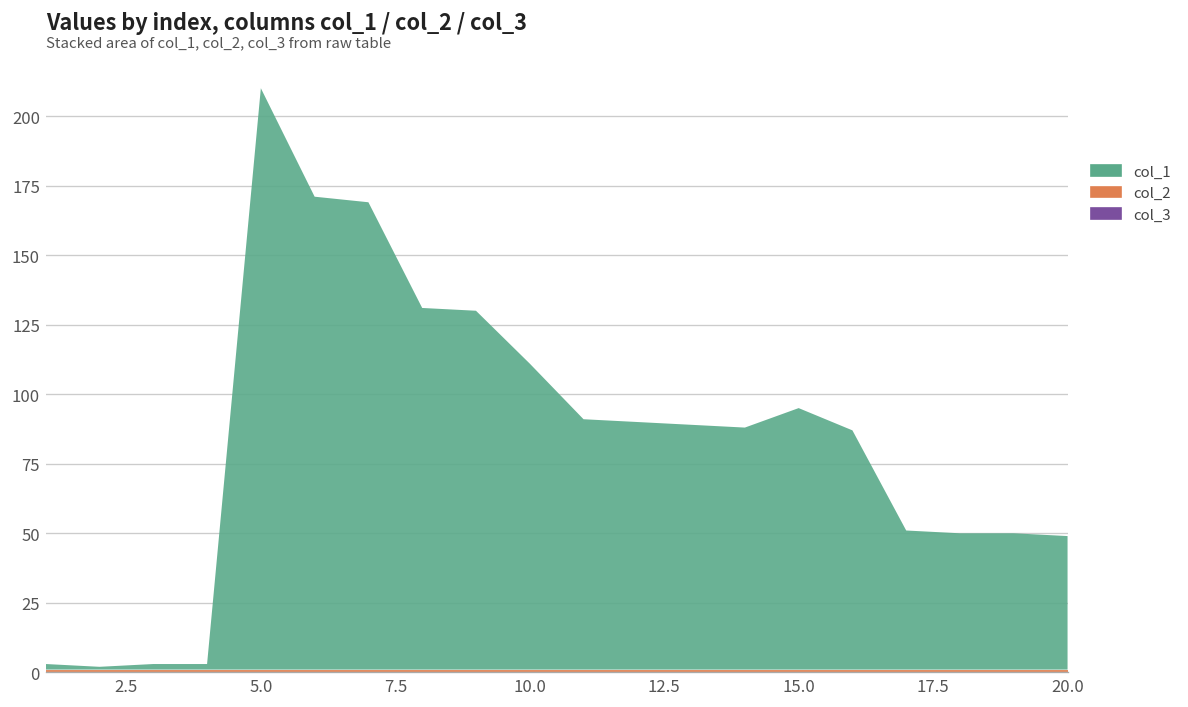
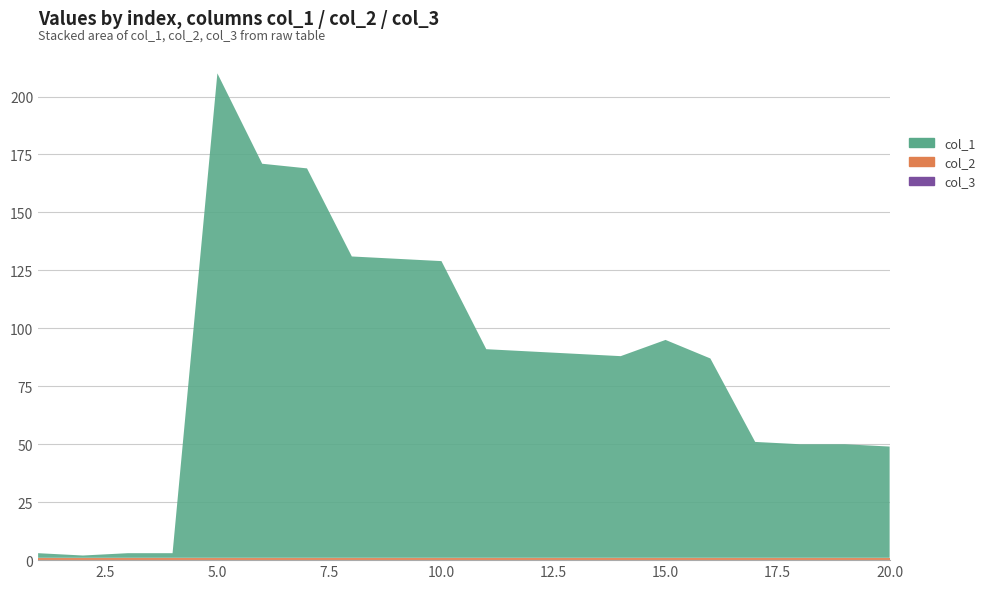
  {
    "col_1": {
      "5.0": 209,
-     "10.0": 110,
+     "10.0": 128,
      "15.0": 94,
      "20.0": 48
    }
  }
